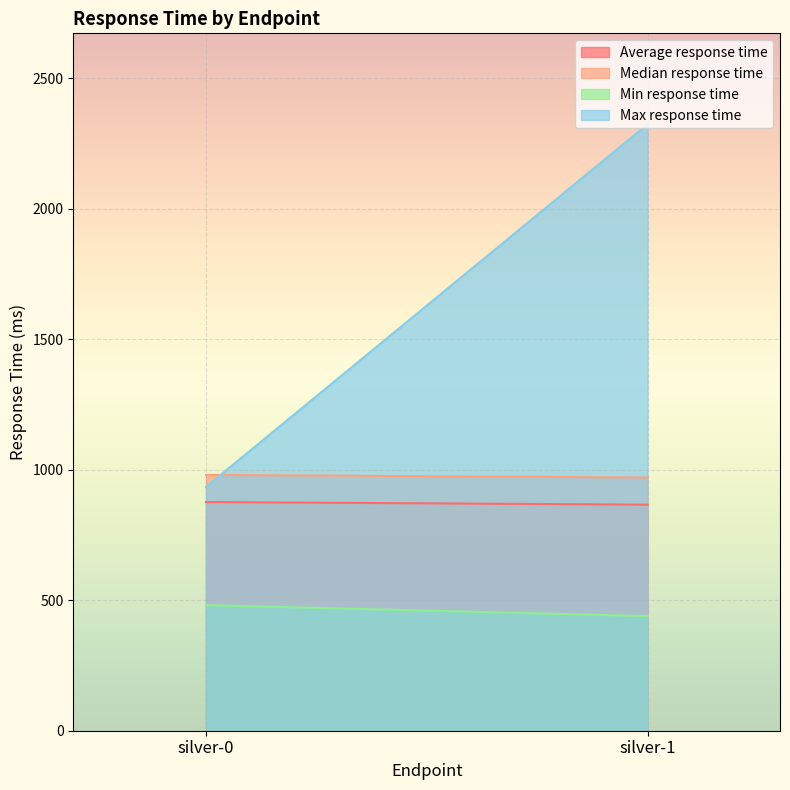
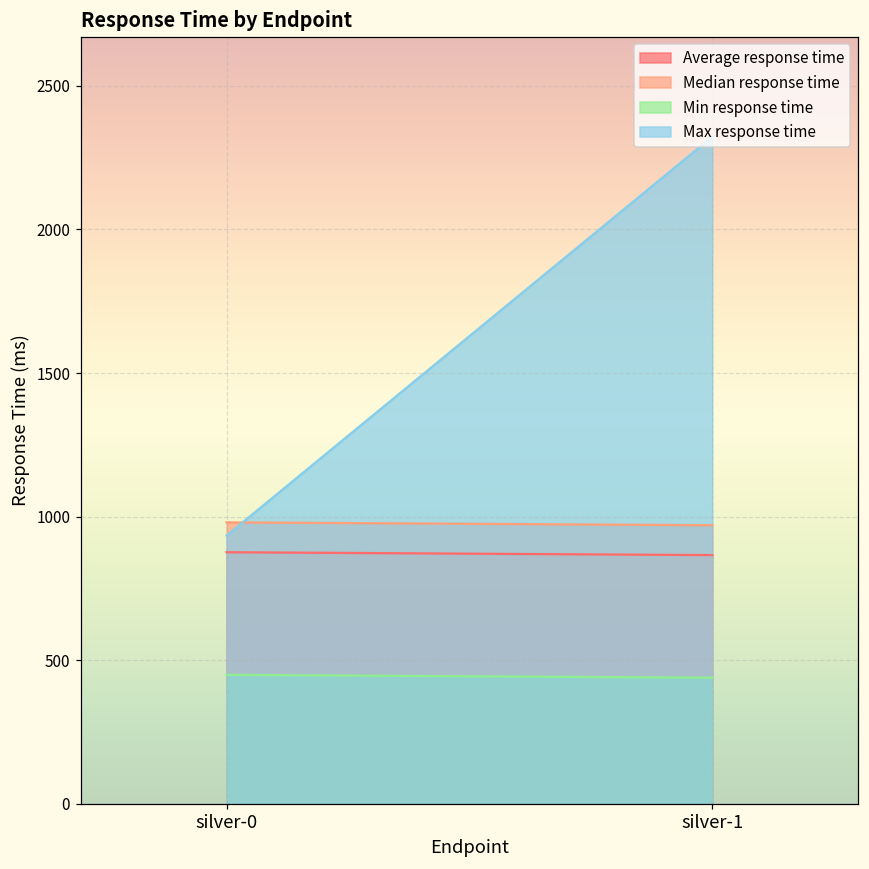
  {
    "Min response time": {
-     "silver-0": 480,
+     "silver-0": 450,
      "silver-1": 440
    },
    "Max response time": {
      "silver-0": 930
    }
  }
